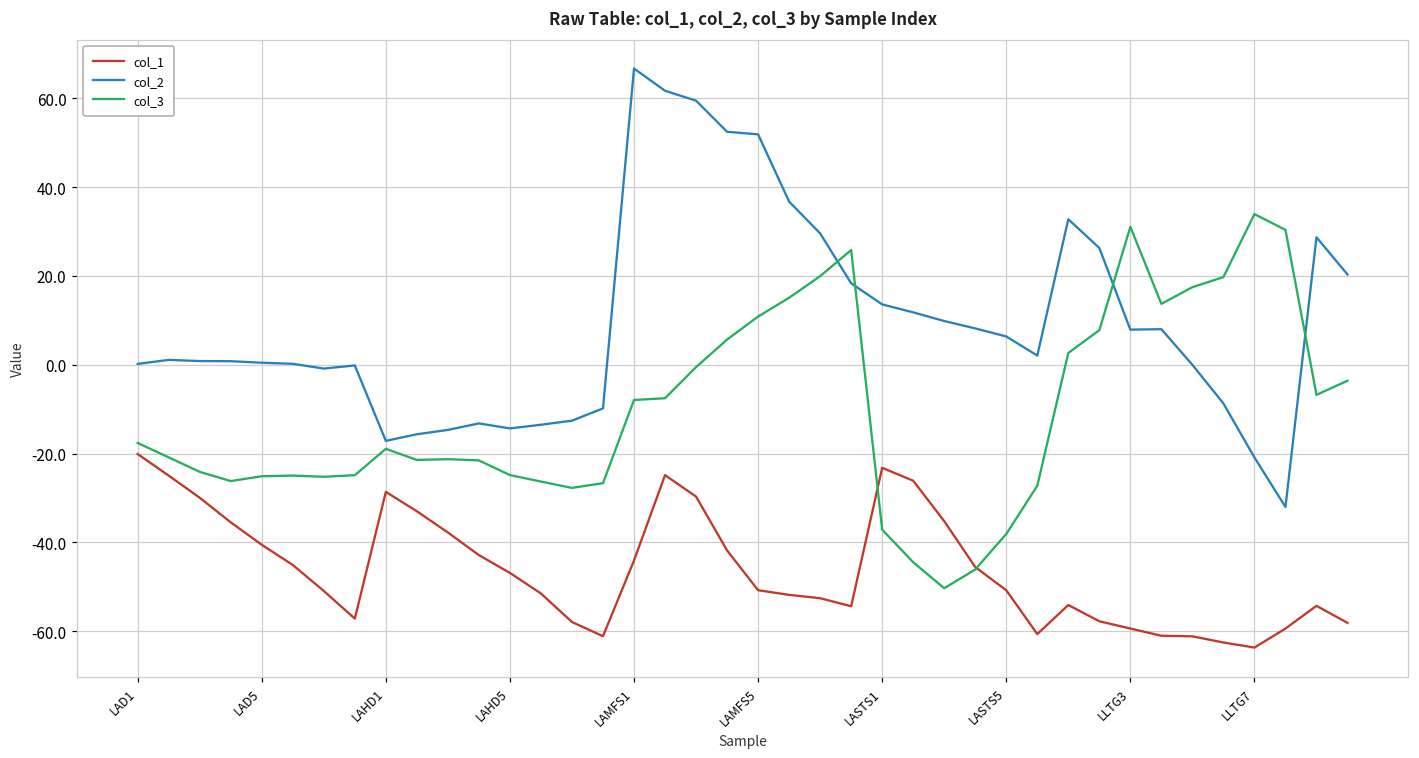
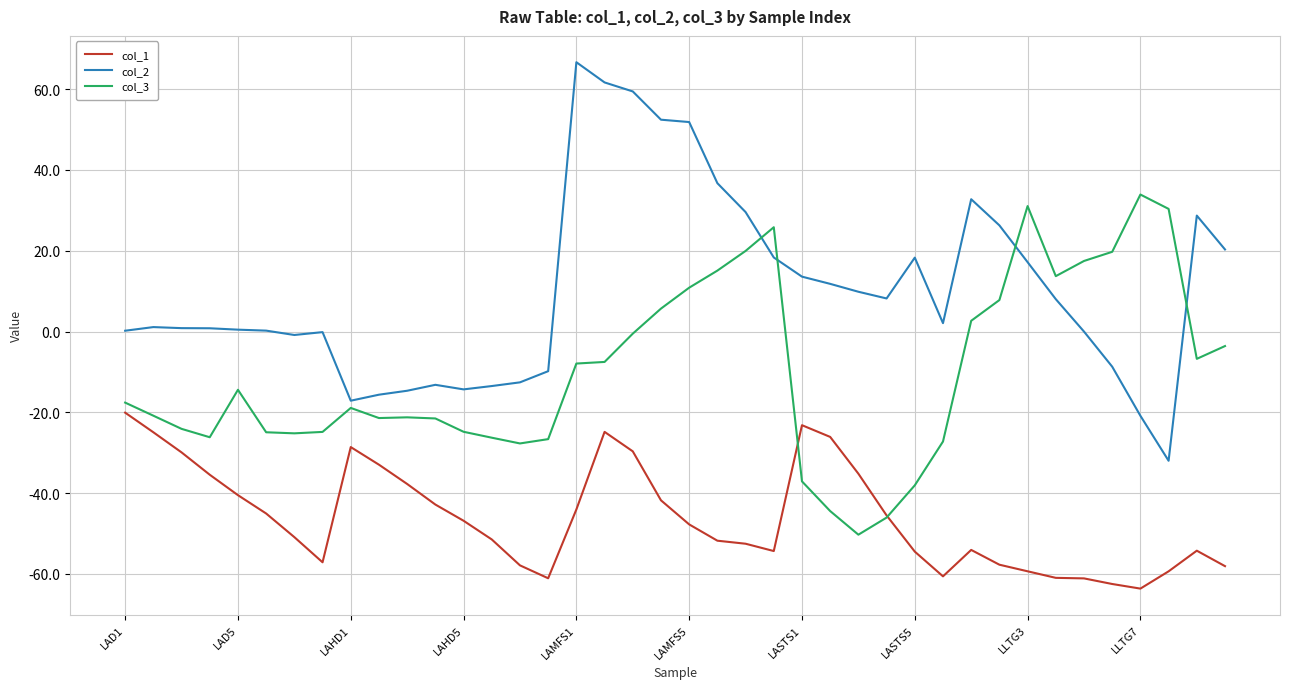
  {
    "col_1": {
      "LAD1": -20,
      "LAD5": -41,
      "LAHD1": -29,
      "LAHD5": -47,
      "LAMFS1": -44,
-     "LAMFS5": -51,
+     "LAMFS5": -48,
      "LASTS1": -23,
-     "LASTS5": -51,
+     "LASTS5": -55,
      "LLTG3": -59,
      "LLTG7": -64
    },
    "col_2": {
      "LAD1": 0,
      "LAD5": 0,
      "LAHD1": -17,
      "LAHD5": -14,
      "LAMFS1": 67,
      "LAMFS5": 52,
      "LASTS1": 14,
-     "LASTS5": 6,
-     "LLTG3": 8,
+     "LASTS5": 18,
+     "LLTG3": 17,
      "LLTG7": -21
    },
    "col_3": {
      "LAD1": -18,
-     "LAD5": -25,
+     "LAD5": -14,
      "LAHD1": -19,
      "LAHD5": -25,
      "LAMFS1": -8,
      "LAMFS5": 11,
      "LASTS1": -37,
      "LASTS5": -38,
      "LLTG3": 31,
      "LLTG7": 34
    }
  }
